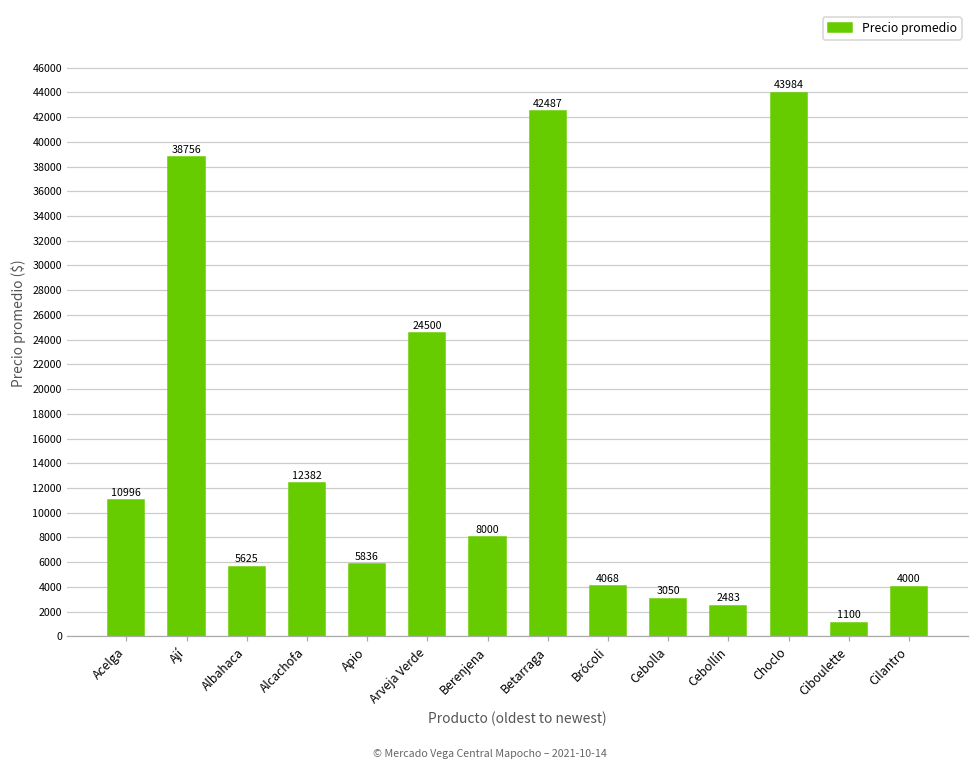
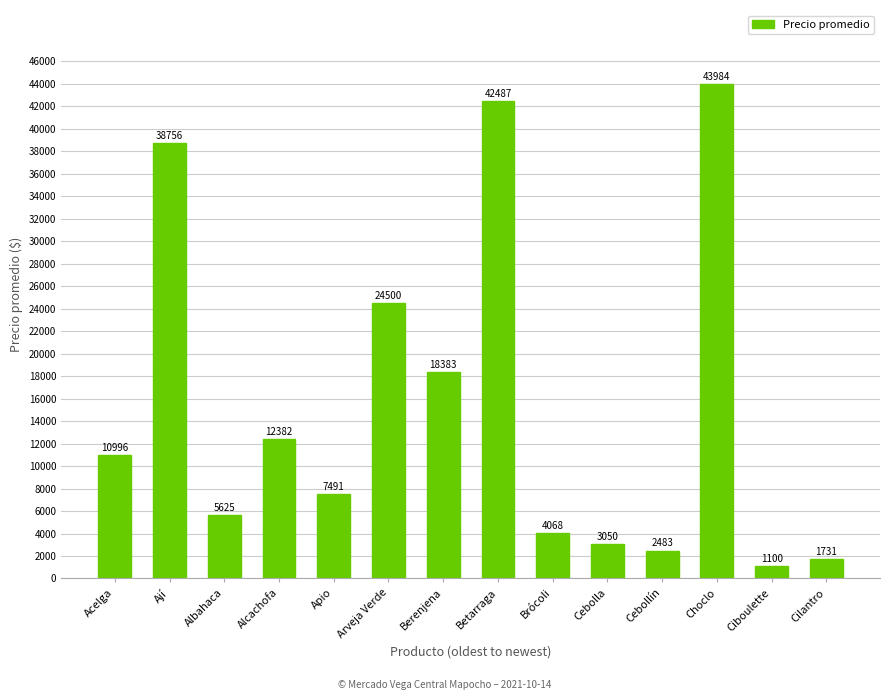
  {
    "Acelga": 10996,
    "Ají": 38756,
    "Albahaca": 5625,
    "Alcachofa": 12382,
-   "Apio": 5836,
+   "Apio": 7491,
    "Arveja Verde": 24500,
-   "Berenjena": 8000,
+   "Berenjena": 18383,
    "Betarraga": 42487,
    "Brócoli": 4068,
    "Cebolla": 3050,
    "Cebollín": 2483,
    "Choclo": 43984,
    "Ciboulette": 1100,
-   "Cilantro": 4000
+   "Cilantro": 1731
  }
